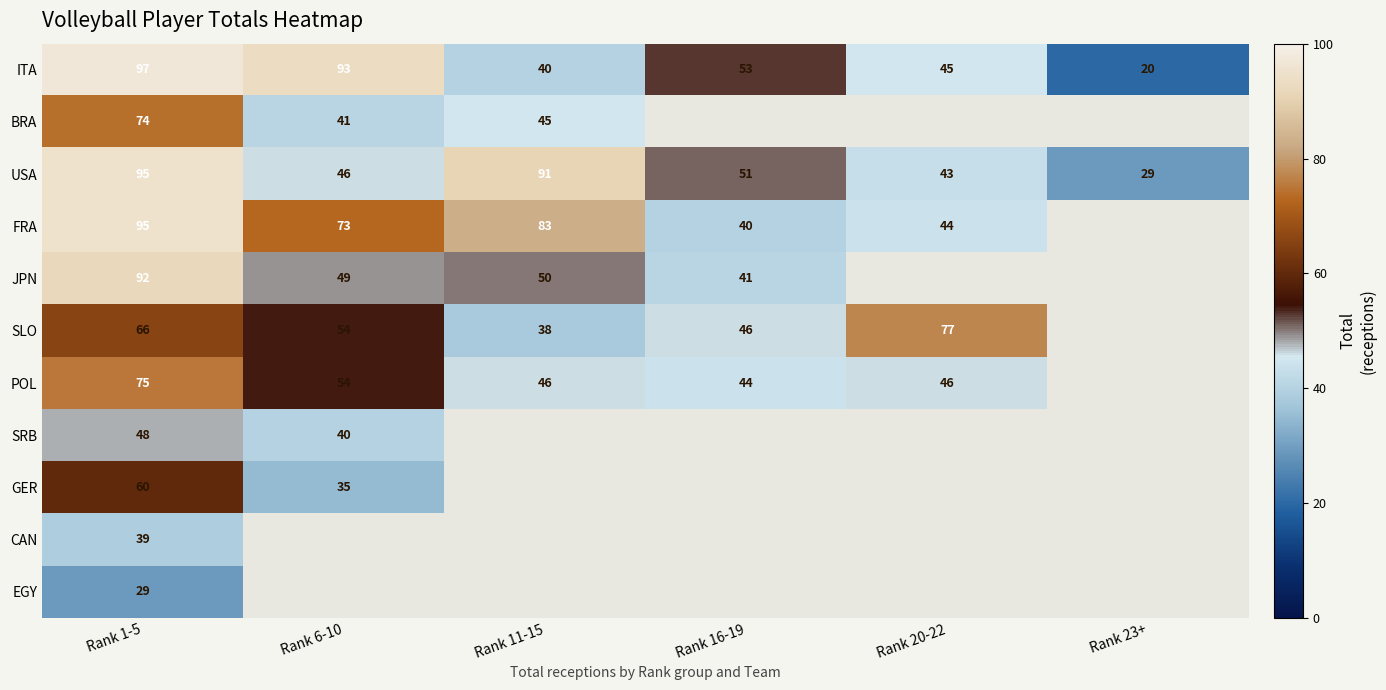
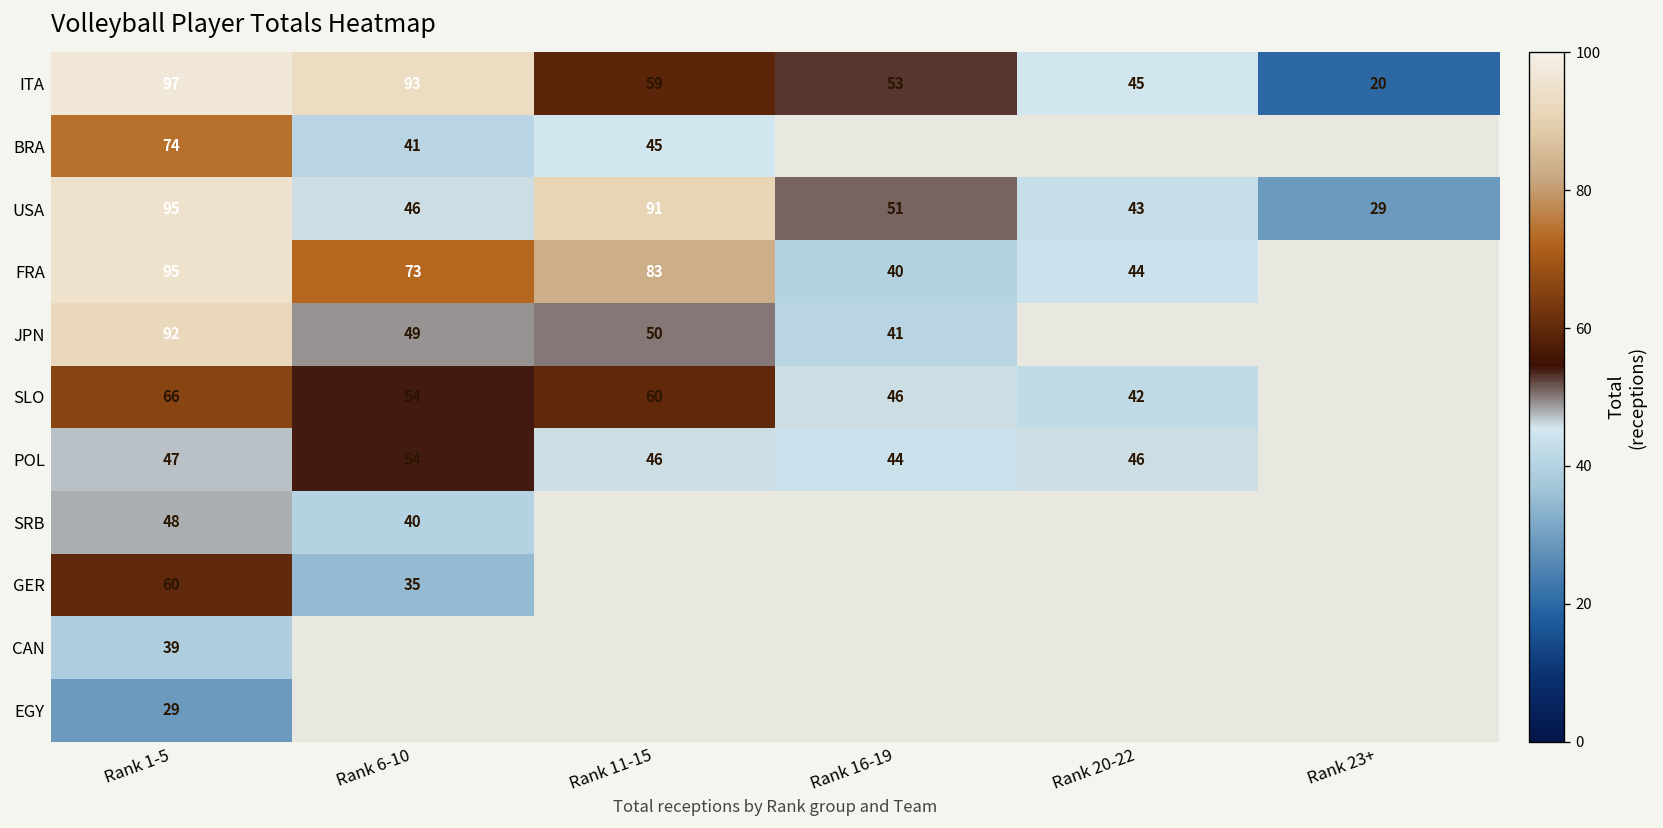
  {
    "ITA": {
      "Rank 6-10": 93,
-     "Rank 11-15": 40,
+     "Rank 11-15": 59,
      "Rank 20-22": 45,
      "Rank 23+": 20
    },
    "BRA": {
      "Rank 1-5": 74,
      "Rank 6-10": 41,
      "Rank 11-15": 45
    },
    "USA": {
      "Rank 1-5": 95,
      "Rank 6-10": 46,
      "Rank 11-15": 91,
      "Rank 16-19": 51,
      "Rank 20-22": 43,
      "Rank 23+": 29
    },
    "FRA": {
      "Rank 1-5": 95,
      "Rank 6-10": 73,
      "Rank 11-15": 83,
      "Rank 16-19": 40,
      "Rank 20-22": 44
    },
    "JPN": {
      "Rank 1-5": 92,
      "Rank 6-10": 49,
      "Rank 11-15": 50,
      "Rank 16-19": 41
    },
    "SLO": {
      "Rank 1-5": 66,
-     "Rank 11-15": 38,
+     "Rank 11-15": 60,
      "Rank 16-19": 46,
-     "Rank 20-22": 77
+     "Rank 20-22": 42
    },
    "POL": {
-     "Rank 1-5": 75,
+     "Rank 1-5": 47,
      "Rank 11-15": 46,
      "Rank 16-19": 44,
      "Rank 20-22": 46
    },
    "SRB": {
      "Rank 1-5": 48,
      "Rank 6-10": 40
    },
    "GER": {
      "Rank 1-5": 60,
      "Rank 6-10": 35
    },
    "CAN": {
      "Rank 1-5": 39
    },
    "EGY": {
      "Rank 1-5": 29
    }
  }
